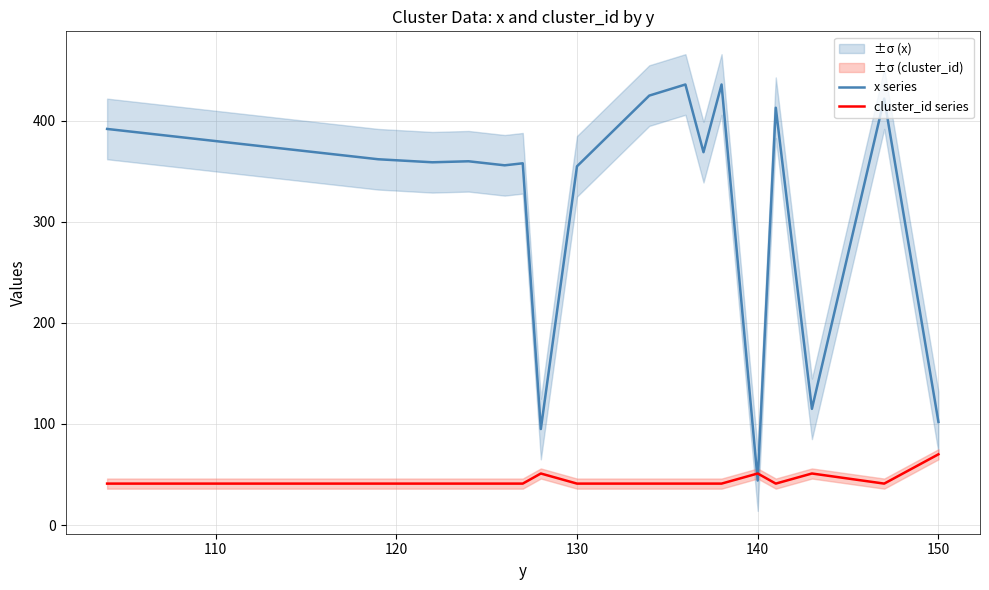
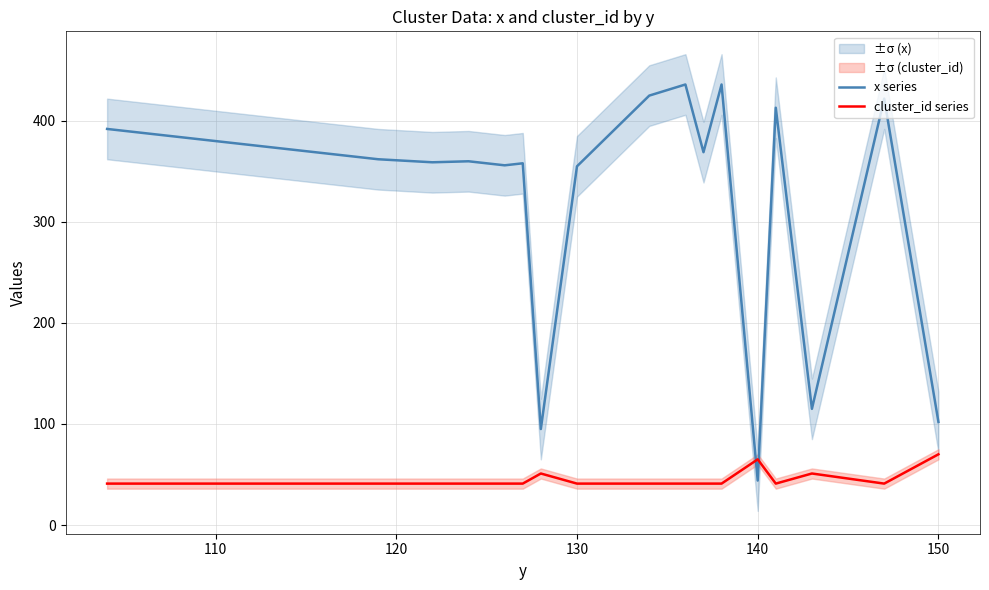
  {
    "cluster_id series": {
      "120": 41,
      "130": 41,
-     "140": 51,
+     "140": 65,
      "150": 70
    }
  }
